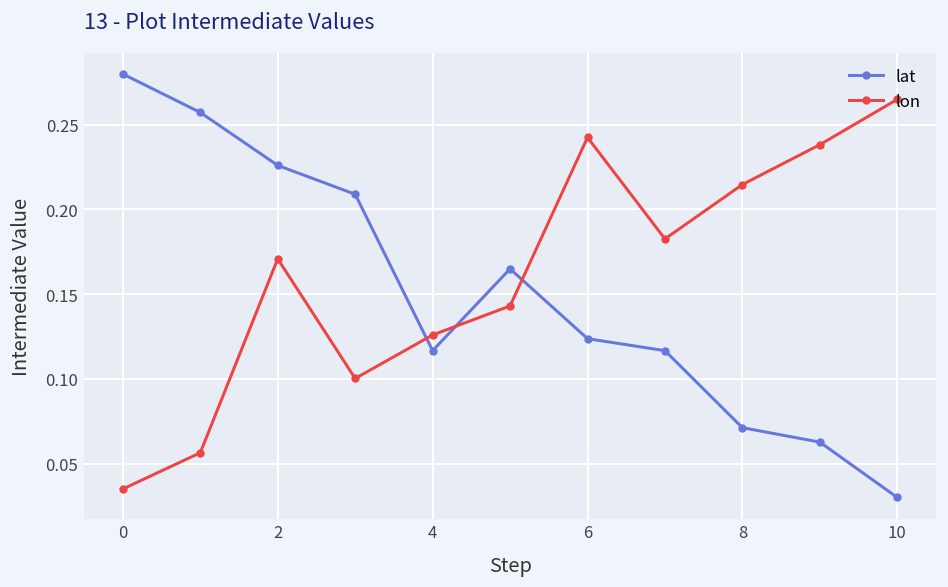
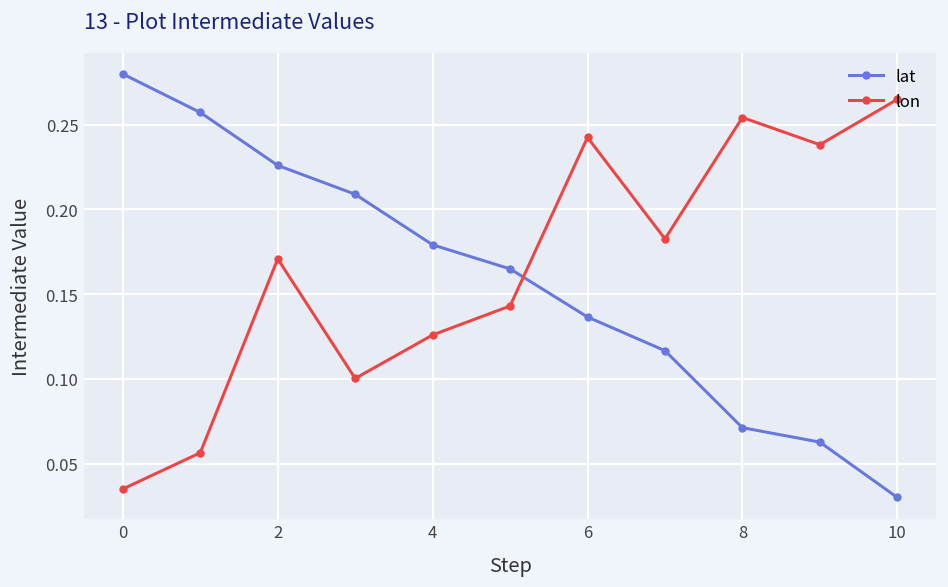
  {
    "lat": {
      "0": 0.280,
      "2": 0.226,
-     "4": 0.117,
-     "6": 0.124,
+     "4": 0.179,
+     "6": 0.137,
      "8": 0.071,
      "10": 0.030
    },
    "lon": {
      "0": 0.035,
      "2": 0.171,
      "4": 0.126,
      "6": 0.243,
-     "8": 0.215,
+     "8": 0.254,
      "10": 0.265
    }
  }
